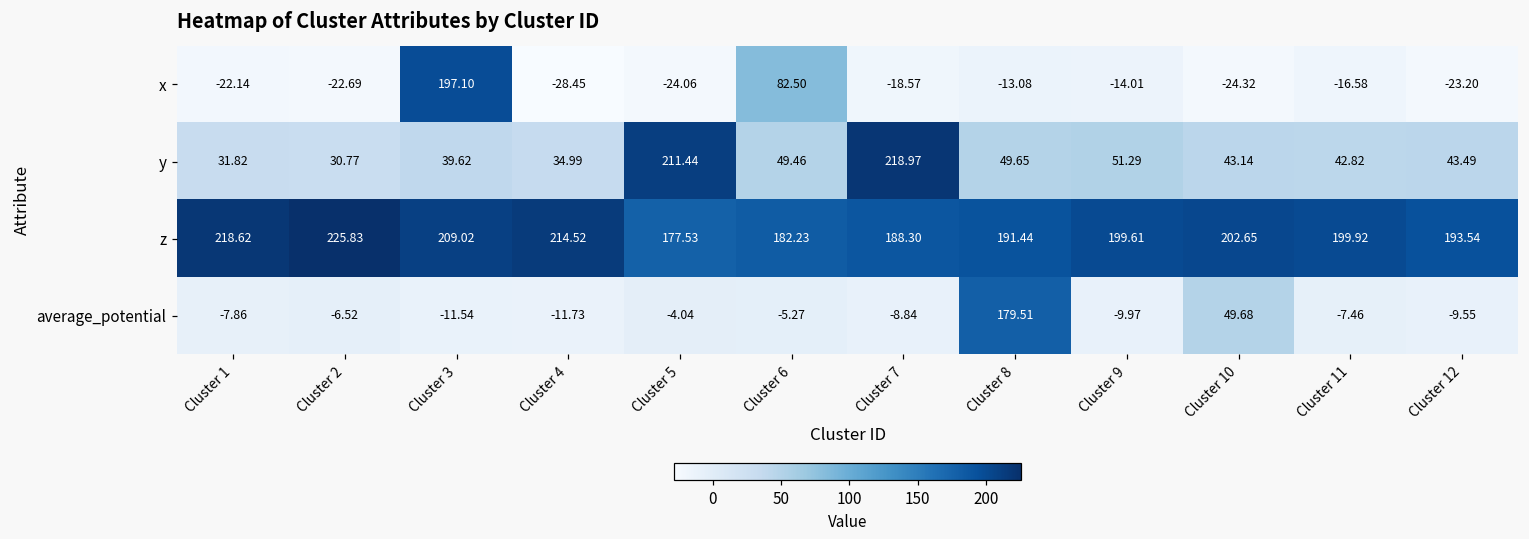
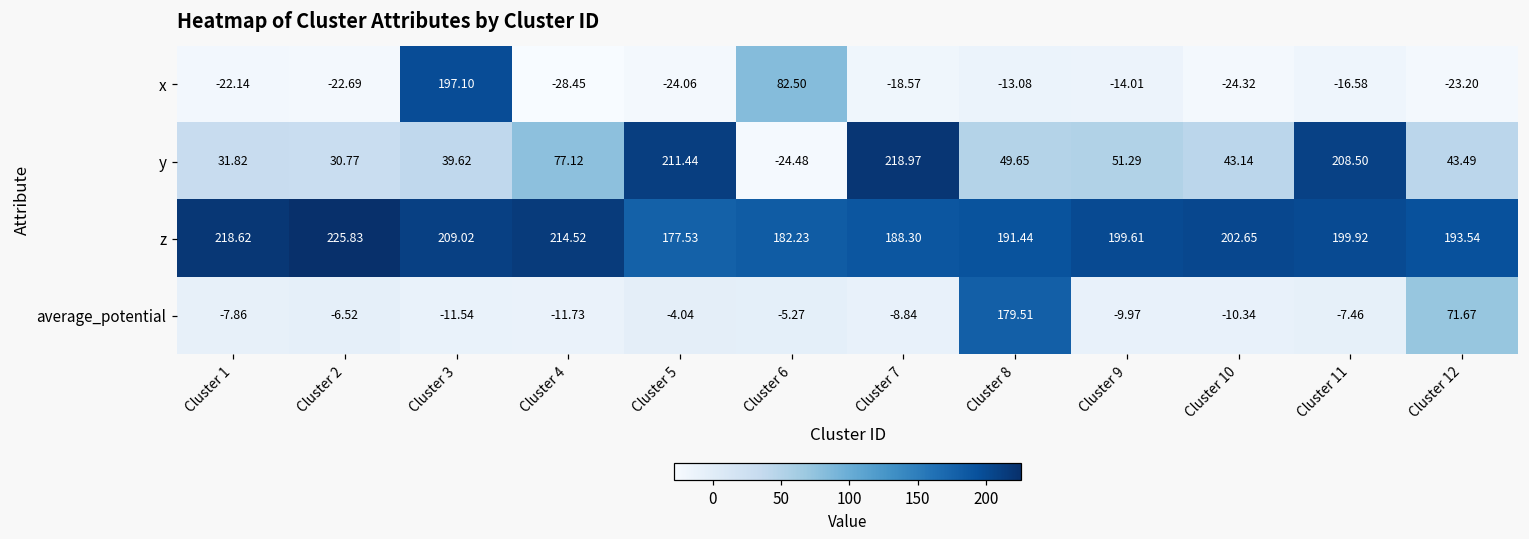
  {
    "x": {
      "Cluster 1": -22.14,
      "Cluster 2": -22.69,
      "Cluster 3": 197.10,
      "Cluster 4": -28.45,
      "Cluster 5": -24.06,
      "Cluster 6": 82.50,
      "Cluster 7": -18.57,
      "Cluster 8": -13.08,
      "Cluster 9": -14.01,
      "Cluster 10": -24.32,
      "Cluster 11": -16.58,
      "Cluster 12": -23.20
    },
    "y": {
      "Cluster 1": 31.82,
      "Cluster 2": 30.77,
      "Cluster 3": 39.62,
-     "Cluster 4": 34.99,
+     "Cluster 4": 77.12,
      "Cluster 5": 211.44,
-     "Cluster 6": 49.46,
+     "Cluster 6": -24.48,
      "Cluster 7": 218.97,
      "Cluster 8": 49.65,
      "Cluster 9": 51.29,
      "Cluster 10": 43.14,
-     "Cluster 11": 42.82,
+     "Cluster 11": 208.50,
      "Cluster 12": 43.49
    },
    "z": {
      "Cluster 1": 218.62,
      "Cluster 2": 225.83,
      "Cluster 3": 209.02,
      "Cluster 4": 214.52,
      "Cluster 5": 177.53,
      "Cluster 6": 182.23,
      "Cluster 7": 188.30,
      "Cluster 8": 191.44,
      "Cluster 9": 199.61,
      "Cluster 10": 202.65,
      "Cluster 11": 199.92,
      "Cluster 12": 193.54
    },
    "average_potential": {
      "Cluster 1": -7.86,
      "Cluster 2": -6.52,
      "Cluster 3": -11.54,
      "Cluster 4": -11.73,
      "Cluster 5": -4.04,
      "Cluster 6": -5.27,
      "Cluster 7": -8.84,
      "Cluster 8": 179.51,
      "Cluster 9": -9.97,
-     "Cluster 10": 49.68,
+     "Cluster 10": -10.34,
      "Cluster 11": -7.46,
-     "Cluster 12": -9.55
+     "Cluster 12": 71.67
    }
  }
